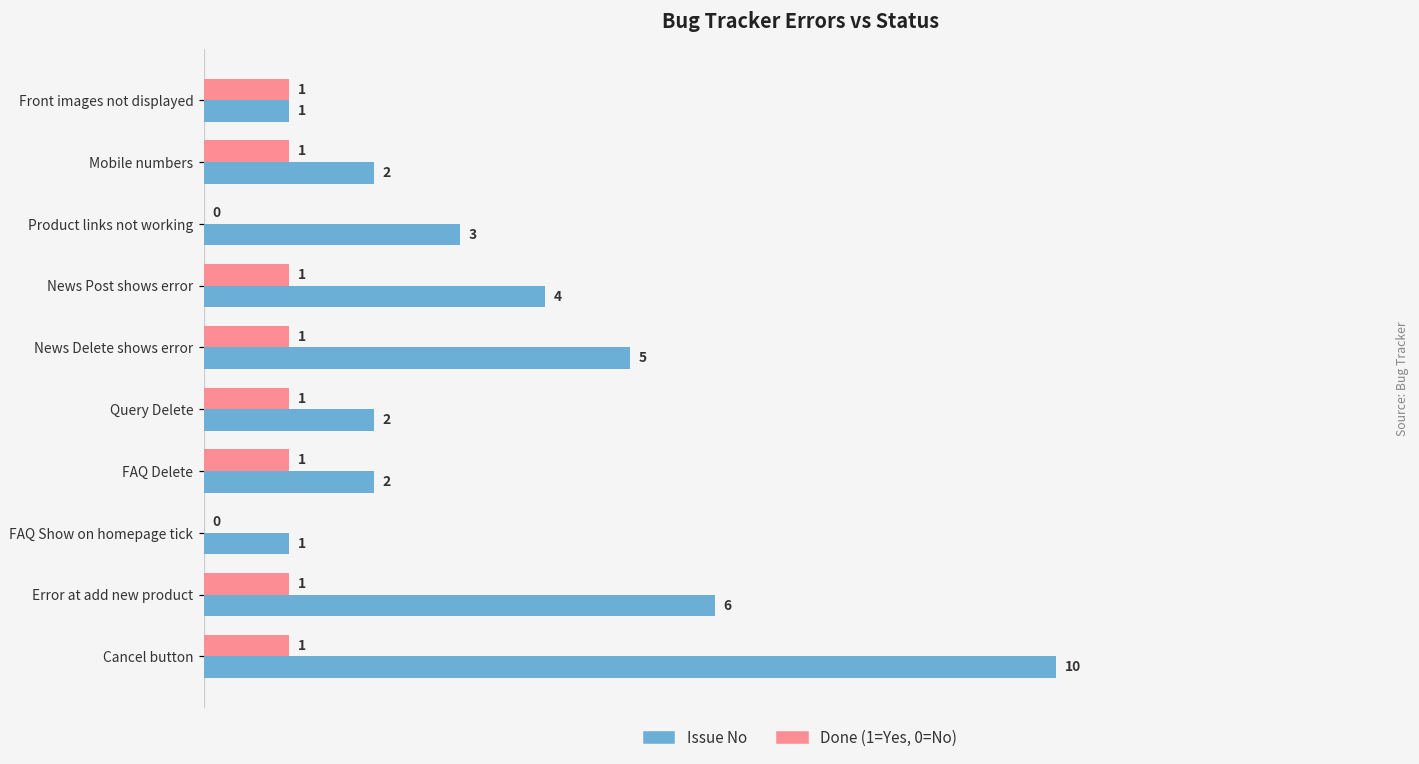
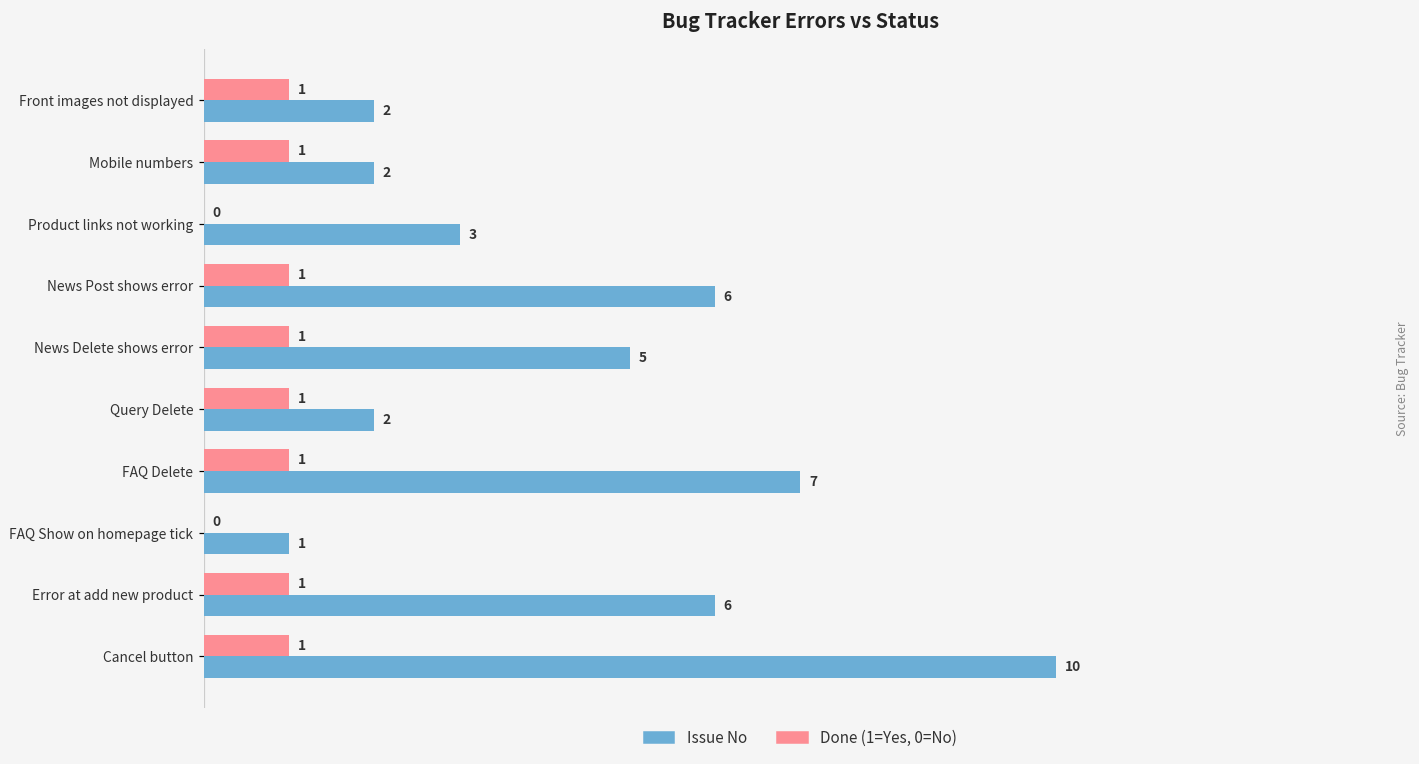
  {
    "Issue No": {
-     "Front images not displayed": 1,
+     "Front images not displayed": 2,
      "Mobile numbers": 2,
      "Product links not working": 3,
-     "News Post shows error": 4,
+     "News Post shows error": 6,
      "News Delete shows error": 5,
      "Query Delete": 2,
-     "FAQ Delete": 2,
+     "FAQ Delete": 7,
      "FAQ Show on homepage tick": 1,
      "Error at add new product": 6,
      "Cancel button": 10
    },
    "Done (1=Yes, 0=No)": {
      "Front images not displayed": 1,
      "Mobile numbers": 1,
      "Product links not working": 0,
      "News Post shows error": 1,
      "News Delete shows error": 1,
      "Query Delete": 1,
      "FAQ Delete": 1,
      "FAQ Show on homepage tick": 0,
      "Error at add new product": 1,
      "Cancel button": 1
    }
  }
